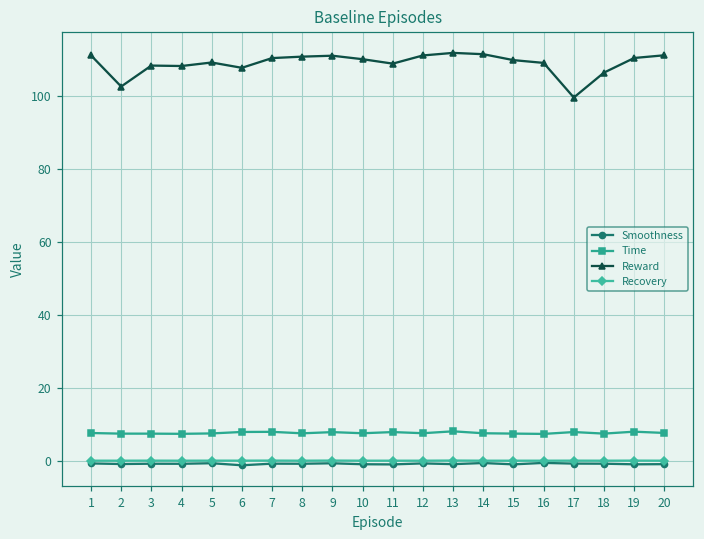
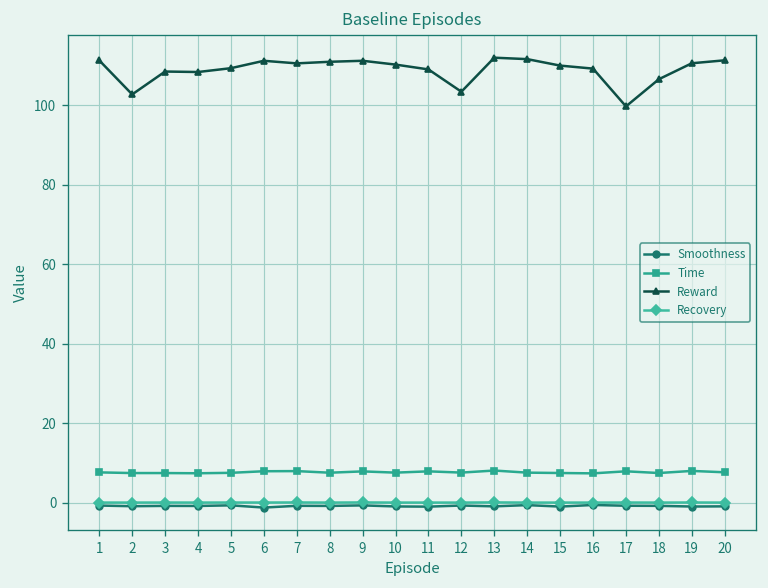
  {
    "Smoothness": {
      "2": -1,
      "3": -1,
      "4": -1,
      "6": -1,
      "7": -1,
      "8": -1,
      "10": -1,
      "11": -1,
      "13": -1,
      "15": -1,
      "17": -1,
      "18": -1,
      "19": -1,
      "20": -1
    },
    "Reward": {
      "1": 111,
      "2": 103,
      "3": 108,
      "4": 108,
      "5": 109,
-     "6": 108,
+     "6": 111,
      "7": 110,
      "8": 111,
      "9": 111,
      "10": 110,
      "11": 109,
-     "12": 111,
+     "12": 103,
      "13": 112,
      "14": 112,
      "15": 110,
      "16": 109,
      "17": 100,
      "18": 106,
      "19": 111,
      "20": 111
    }
  }
